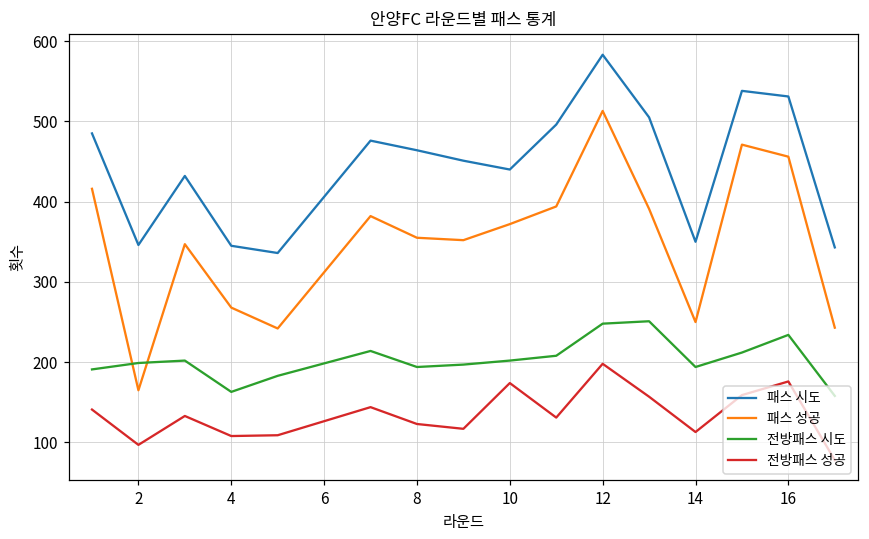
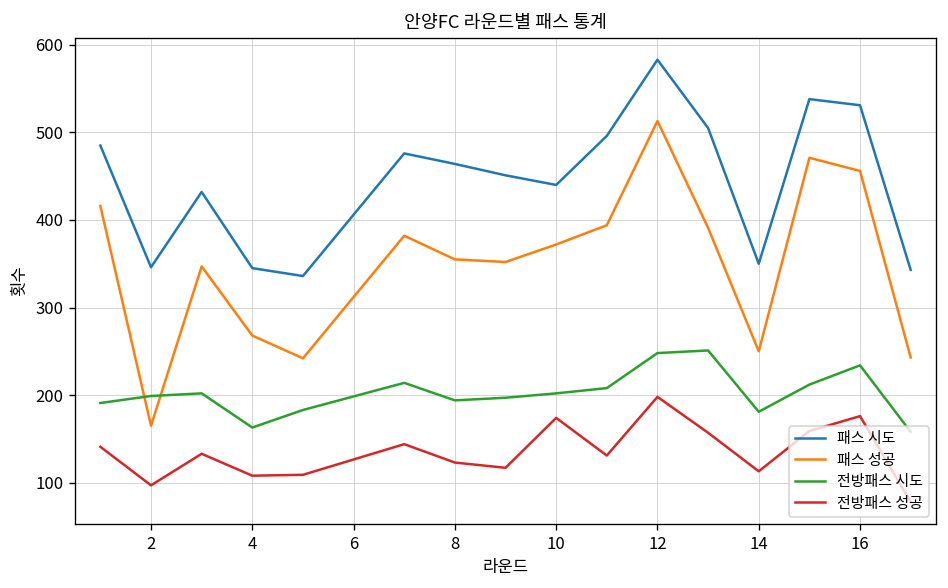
  {
    "패스 시도": {
      "2": 350,
      "4": 350,
      "8": 460,
      "10": 440,
      "12": 580,
      "14": 350,
      "16": 530
    },
    "패스 성공": {
      "2": 170,
      "4": 270,
      "8": 360,
      "10": 370,
      "12": 510,
      "14": 250,
      "16": 460
    },
    "전방패스 시도": {
      "2": 200,
      "4": 160,
      "8": 190,
      "10": 200,
      "12": 250,
-     "14": 190,
+     "14": 180,
      "16": 230
    },
    "전방패스 성공": {
      "2": 100,
      "4": 110,
      "8": 120,
      "10": 170,
      "12": 200,
      "14": 110,
      "16": 180
    }
  }
